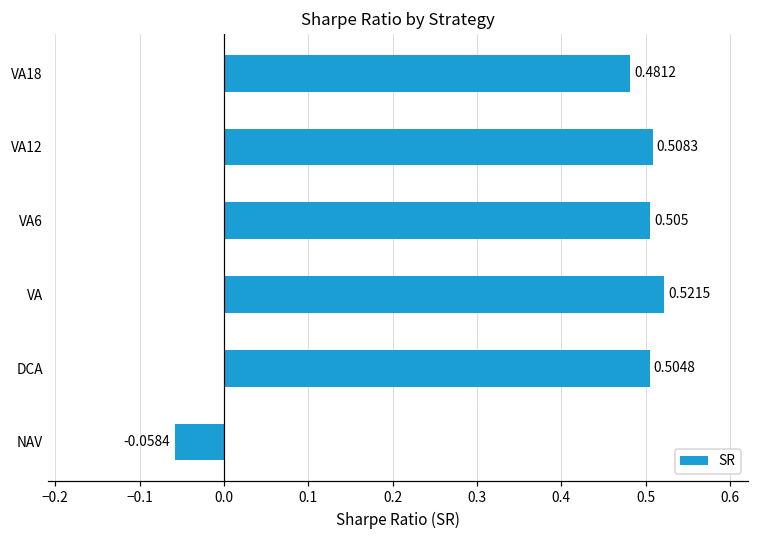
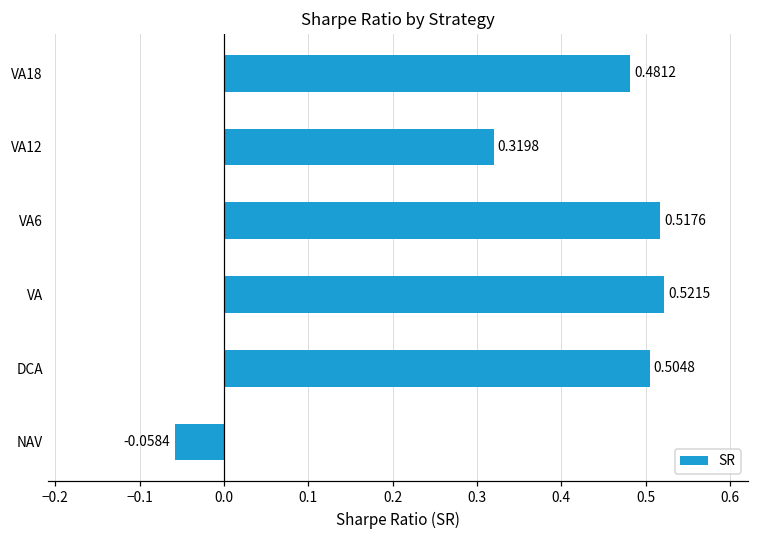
  {
    "VA18": 0.4812,
-   "VA12": 0.5083,
-   "VA6": 0.505,
+   "VA12": 0.3198,
+   "VA6": 0.5176,
    "VA": 0.5215,
    "DCA": 0.5048,
    "NAV": -0.0584
  }
